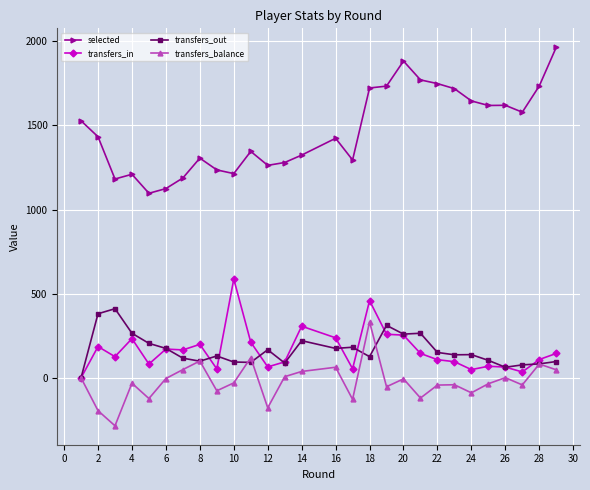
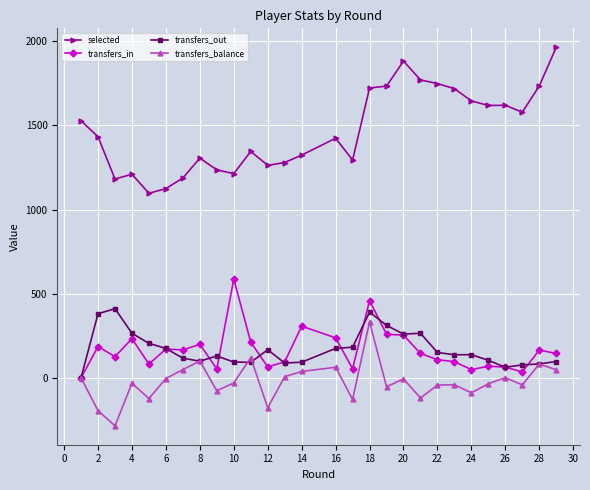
  {
    "selected": {
      "2": 1430,
      "4": 1210,
      "6": 1130,
      "8": 1310,
      "10": 1210,
      "12": 1260,
      "14": 1320,
      "16": 1420,
      "18": 1720,
      "20": 1880,
      "22": 1750,
      "24": 1650,
      "26": 1620,
      "28": 1740
    },
    "transfers_in": {
      "2": 190,
      "4": 230,
      "8": 200,
      "10": 590,
      "12": 70,
      "14": 310,
      "16": 240,
      "18": 460,
      "22": 110,
      "24": 50,
-     "28": 110
+     "28": 170
    },
    "transfers_out": {
      "2": 380,
      "4": 270,
      "10": 90,
      "12": 170,
-     "14": 220,
+     "14": 90,
      "16": 180,
-     "18": 130,
+     "18": 390,
      "22": 150,
      "24": 140
    },
    "transfers_balance": {
      "2": -200,
      "4": -30,
      "6": 0,
      "10": -30,
      "12": -180,
      "14": 40,
      "16": 60,
      "18": 330,
      "20": -10,
      "22": -40,
      "24": -90,
      "26": 0
    }
  }
